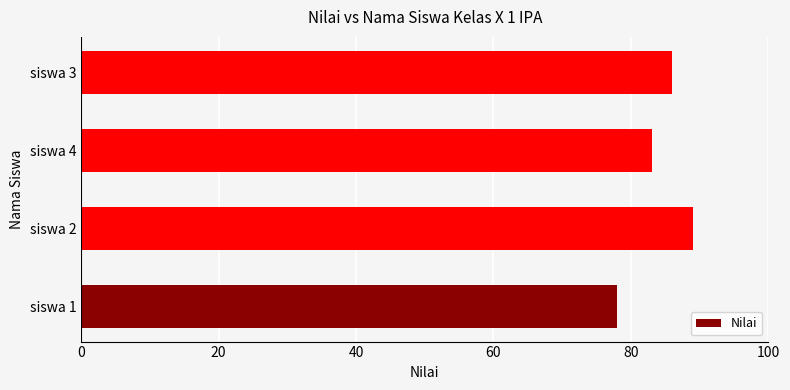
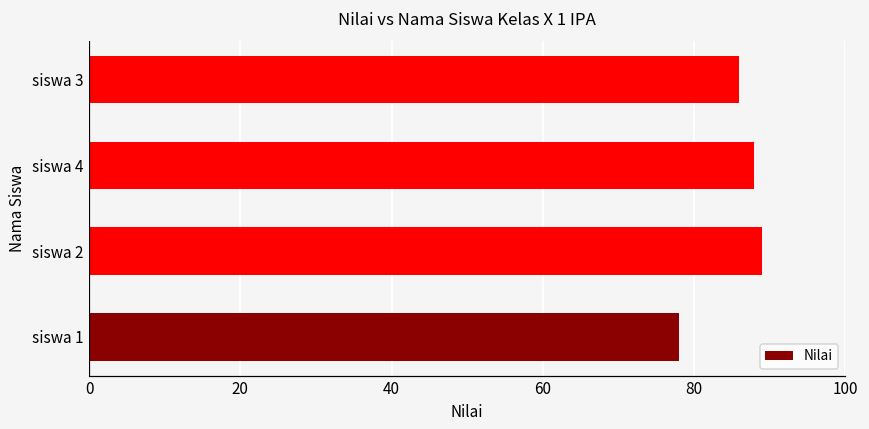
  {
    "siswa 3": 86,
-   "siswa 4": 83,
+   "siswa 4": 88,
    "siswa 2": 89,
    "siswa 1": 78
  }
